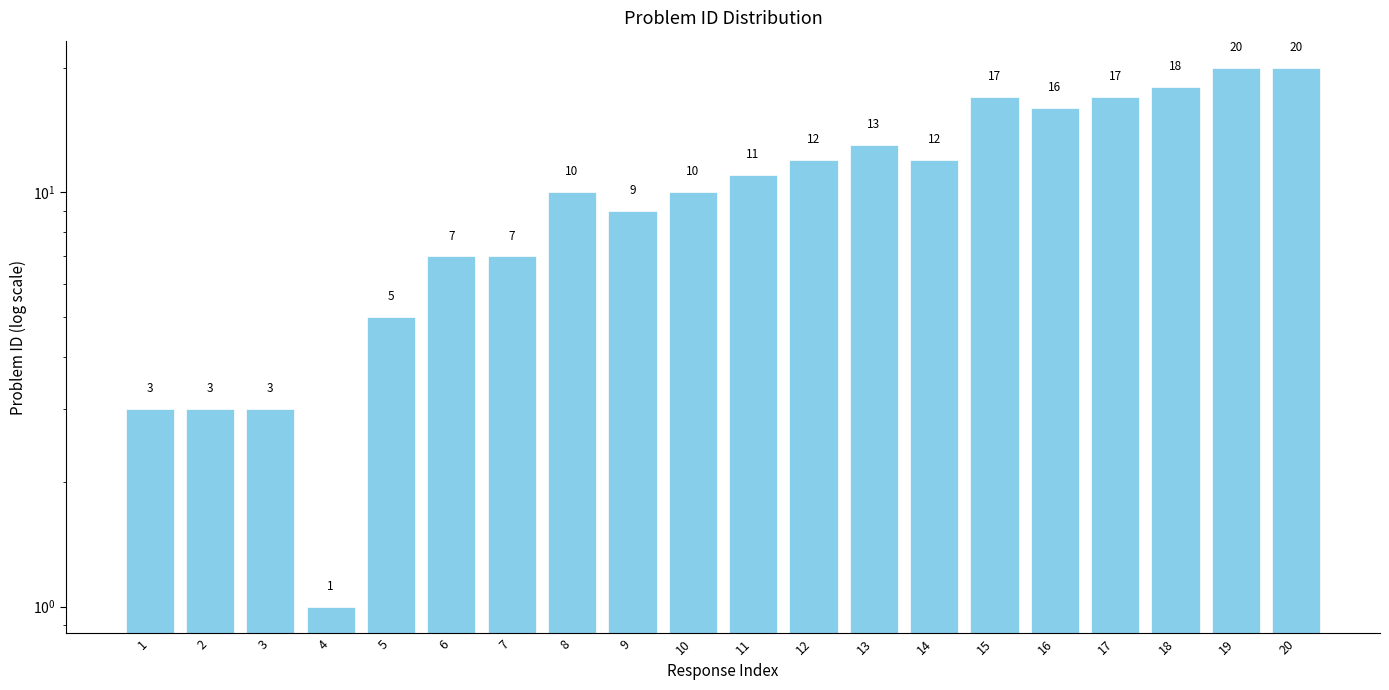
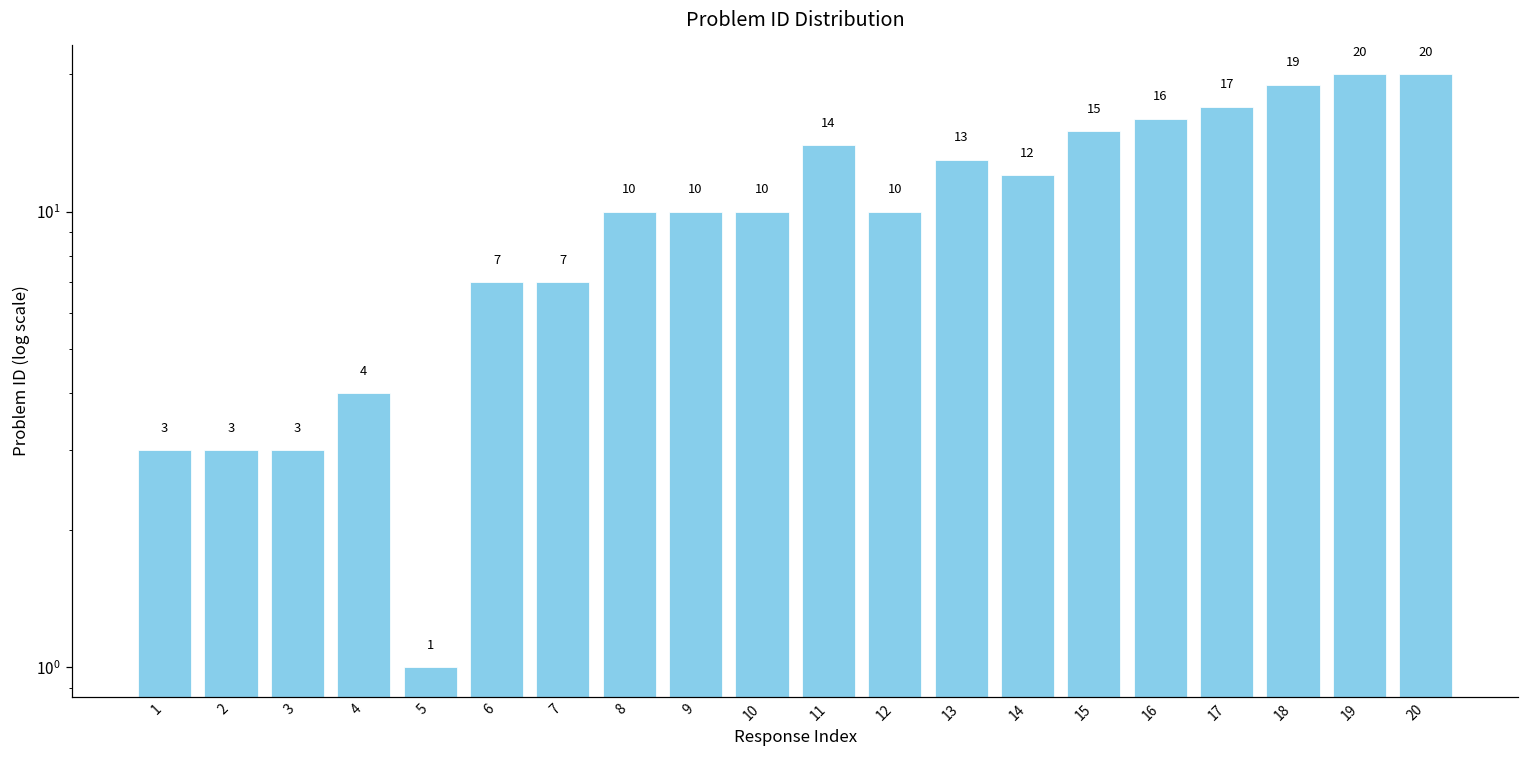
  {
    "1": 3,
    "2": 3,
    "3": 3,
-   "4": 1,
-   "5": 5,
+   "4": 4,
+   "5": 1,
    "6": 7,
    "7": 7,
    "8": 10,
-   "9": 9,
+   "9": 10,
    "10": 10,
-   "11": 11,
-   "12": 12,
+   "11": 14,
+   "12": 10,
    "13": 13,
    "14": 12,
-   "15": 17,
+   "15": 15,
    "16": 16,
    "17": 17,
-   "18": 18,
+   "18": 19,
    "19": 20,
    "20": 20
  }
